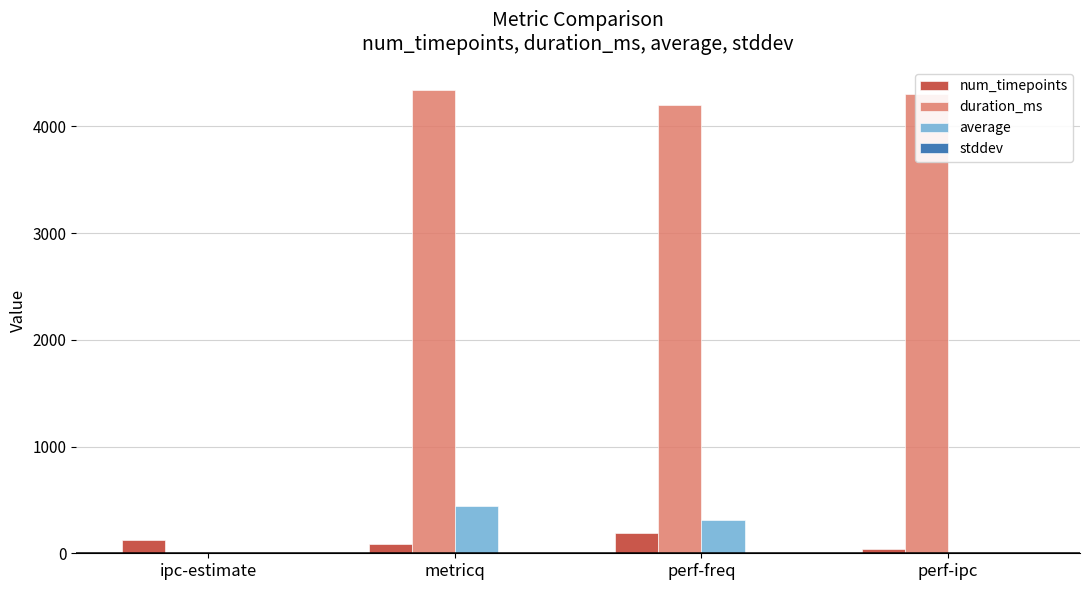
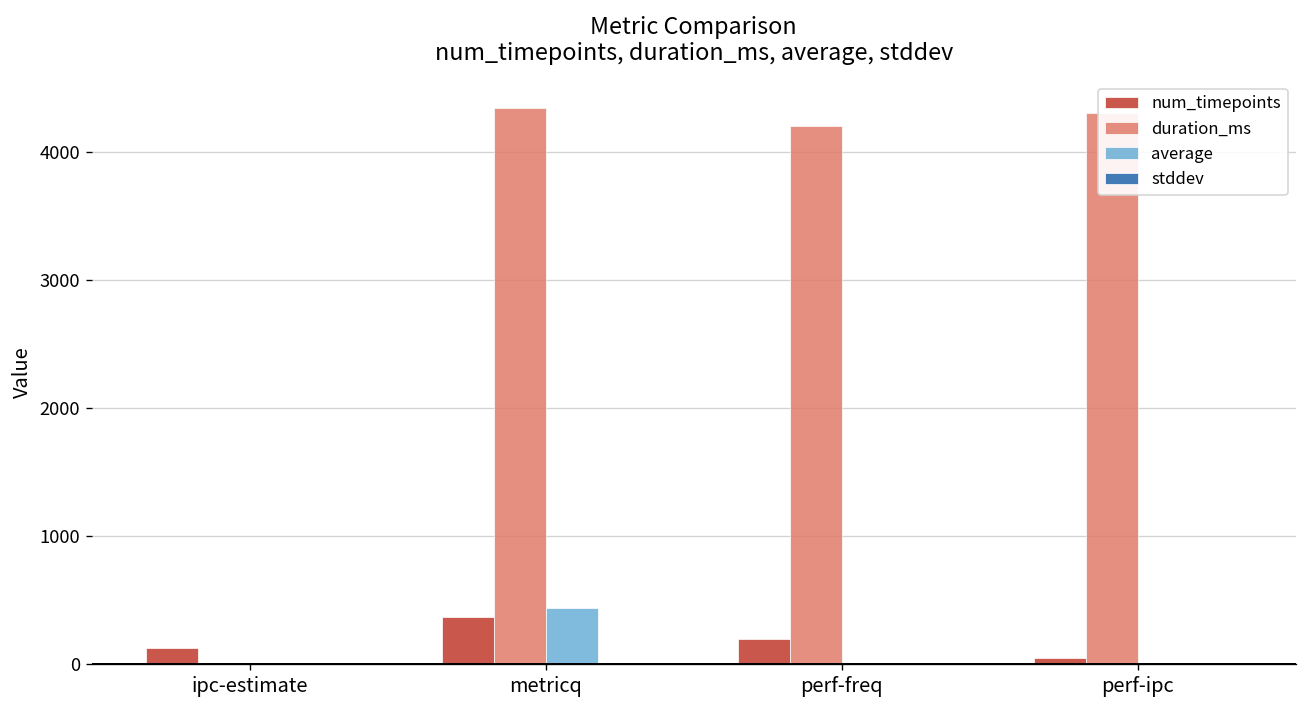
  {
    "num_timepoints": {
      "ipc-estimate": 130,
-     "metricq": 90,
+     "metricq": 370,
      "perf-freq": 190,
      "perf-ipc": 40
    },
    "duration_ms": {
      "ipc-estimate": 0,
      "metricq": 4340,
      "perf-freq": 4200
    },
    "average": {
      "metricq": 440,
-     "perf-freq": 310
+     "perf-freq": 0
    }
  }
